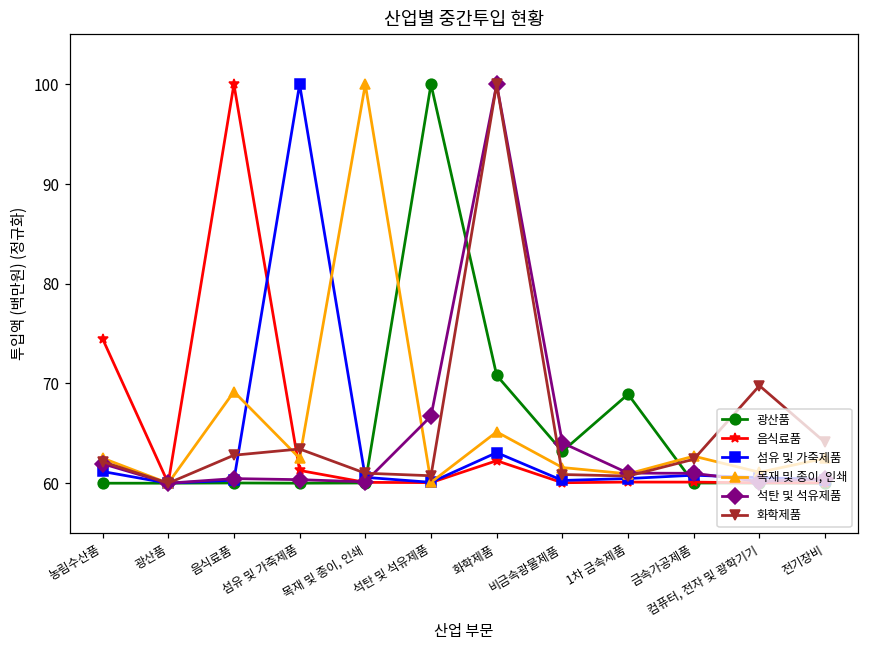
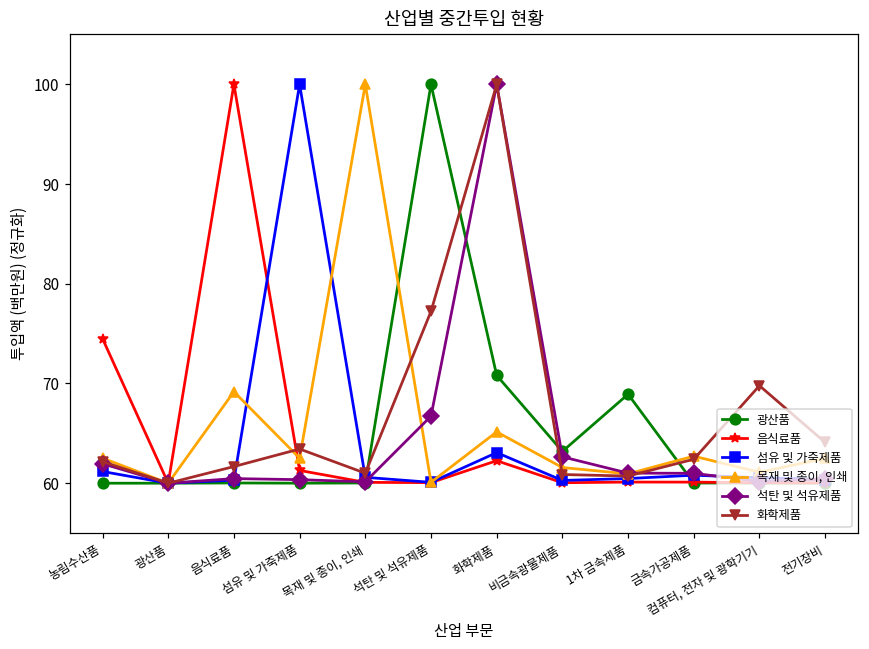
  {
    "광산품": {
      "농림수산품": 60,
      "음식료품": 60,
      "섬유 및 가죽제품": 60,
      "석탄 및 석유제품": 100,
      "화학제품": 71,
      "비금속광물제품": 63,
      "1차 금속제품": 69
    },
    "음식료품": {
      "농림수산품": 74,
      "음식료품": 100,
      "섬유 및 가죽제품": 61,
      "화학제품": 62,
      "1차 금속제품": 60
    },
    "섬유 및 가죽제품": {
      "농림수산품": 61,
      "섬유 및 가죽제품": 100,
      "목재 및 종이, 인쇄": 61,
      "화학제품": 63
    },
    "목재 및 종이, 인쇄": {
      "농림수산품": 63,
      "음식료품": 69,
      "섬유 및 가죽제품": 63,
      "목재 및 종이, 인쇄": 100,
      "화학제품": 65,
      "비금속광물제품": 62,
      "금속가공제품": 63
    },
    "석탄 및 석유제품": {
      "섬유 및 가죽제품": 60,
      "석탄 및 석유제품": 67,
-     "비금속광물제품": 64
+     "비금속광물제품": 63
    },
    "화학제품": {
-     "음식료품": 63,
+     "음식료품": 62,
      "섬유 및 가죽제품": 63,
      "목재 및 종이, 인쇄": 61,
-     "석탄 및 석유제품": 61,
+     "석탄 및 석유제품": 77,
      "비금속광물제품": 61,
      "금속가공제품": 62,
      "컴퓨터, 전자 및 광학기기": 70
    }
  }
